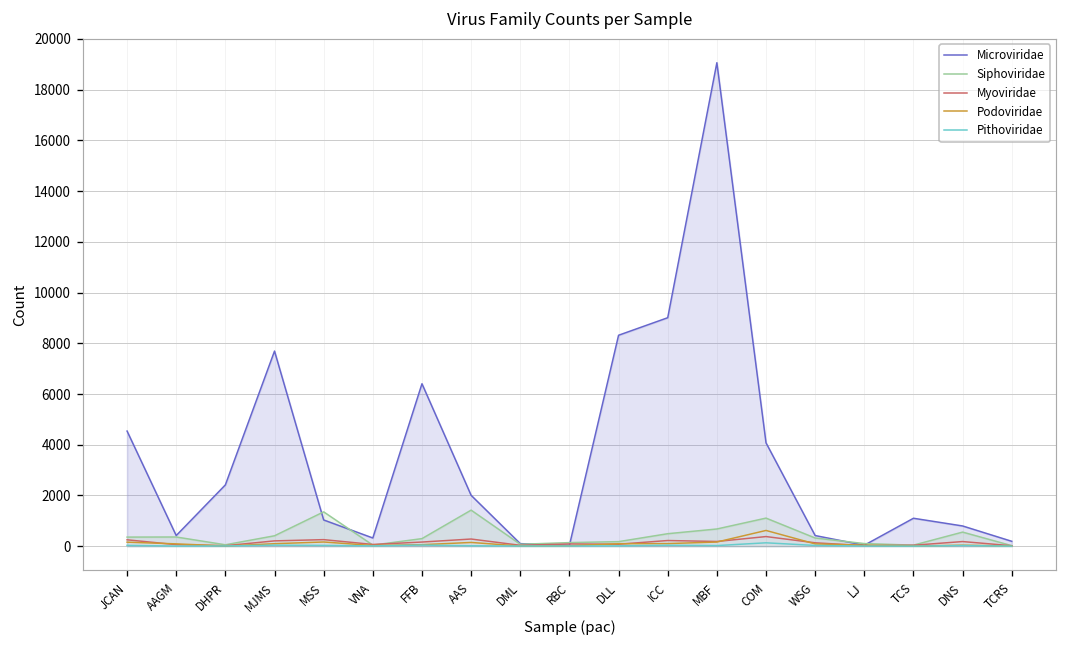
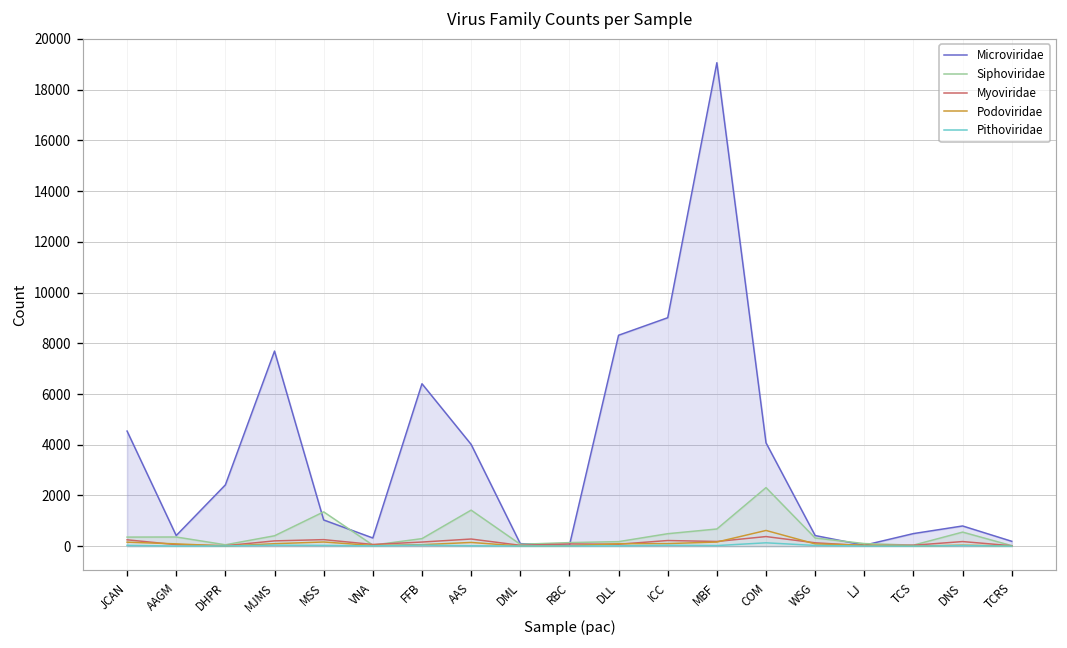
  {
    "Microviridae": {
      "JCAN": 4500,
      "DHPR": 2400,
      "MJMS": 7700,
      "MSS": 1000,
      "VNA": 300,
      "FFB": 6400,
-     "AAS": 2000,
+     "AAS": 4000,
      "DLL": 8300,
      "ICC": 9000,
      "MBF": 19100,
      "COM": 4100,
-     "TCS": 1100,
+     "TCS": 500,
      "DNS": 800,
      "TCRS": 200
    },
    "Siphoviridae": {
      "MJMS": 400,
      "MSS": 1400,
      "FFB": 300,
      "AAS": 1400,
      "ICC": 500,
      "MBF": 700,
-     "COM": 1100,
+     "COM": 2300,
      "DNS": 600
    },
    "Myoviridae": {
      "AAS": 300,
      "ICC": 200,
      "COM": 400,
      "DNS": 200
    },
    "Podoviridae": {
      "AAS": 100,
      "COM": 600
    },
    "Pithoviridae": {
      "JCAN": 0,
      "MSS": 0,
      "AAS": 0,
      "MBF": 0,
      "COM": 100
    }
  }
